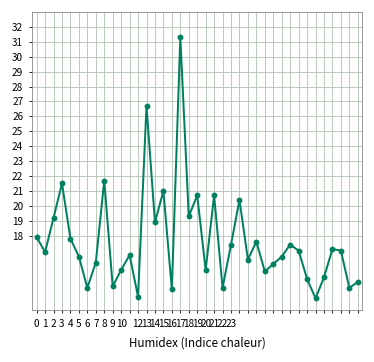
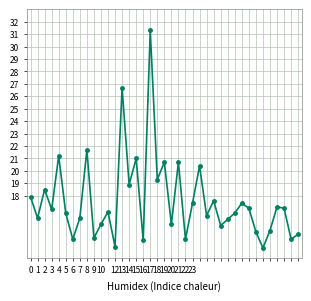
  {
    "0": 17.9,
-   "1": 16.9,
-   "2": 19.2,
-   "3": 21.5,
-   "4": 17.8,
+   "1": 16.2,
+   "2": 18.5,
+   "3": 16.9,
+   "4": 21.2,
    "5": 16.6,
    "6": 14.5,
    "7": 16.2,
    "8": 21.7,
    "9": 14.6,
    "10": 15.7
  }
